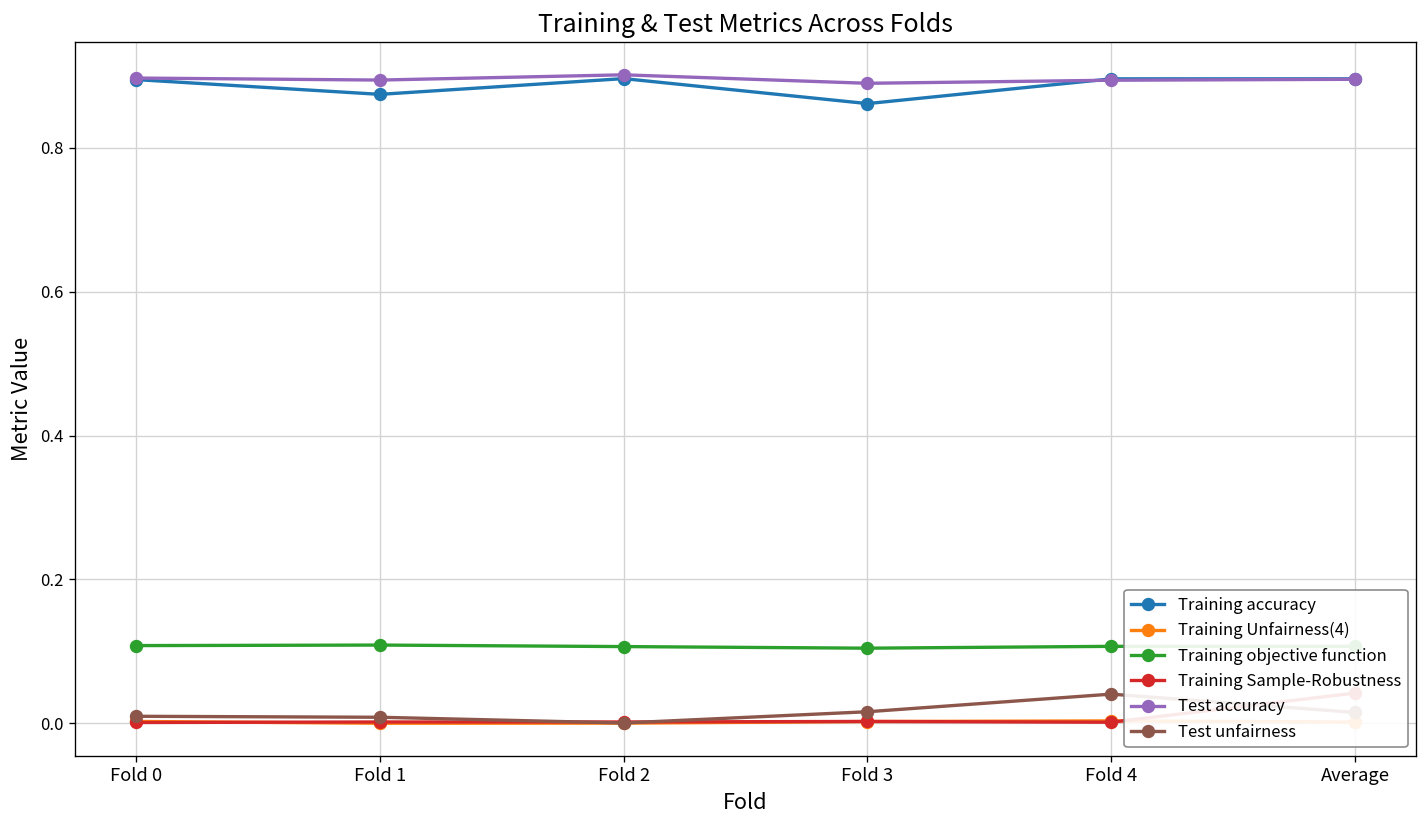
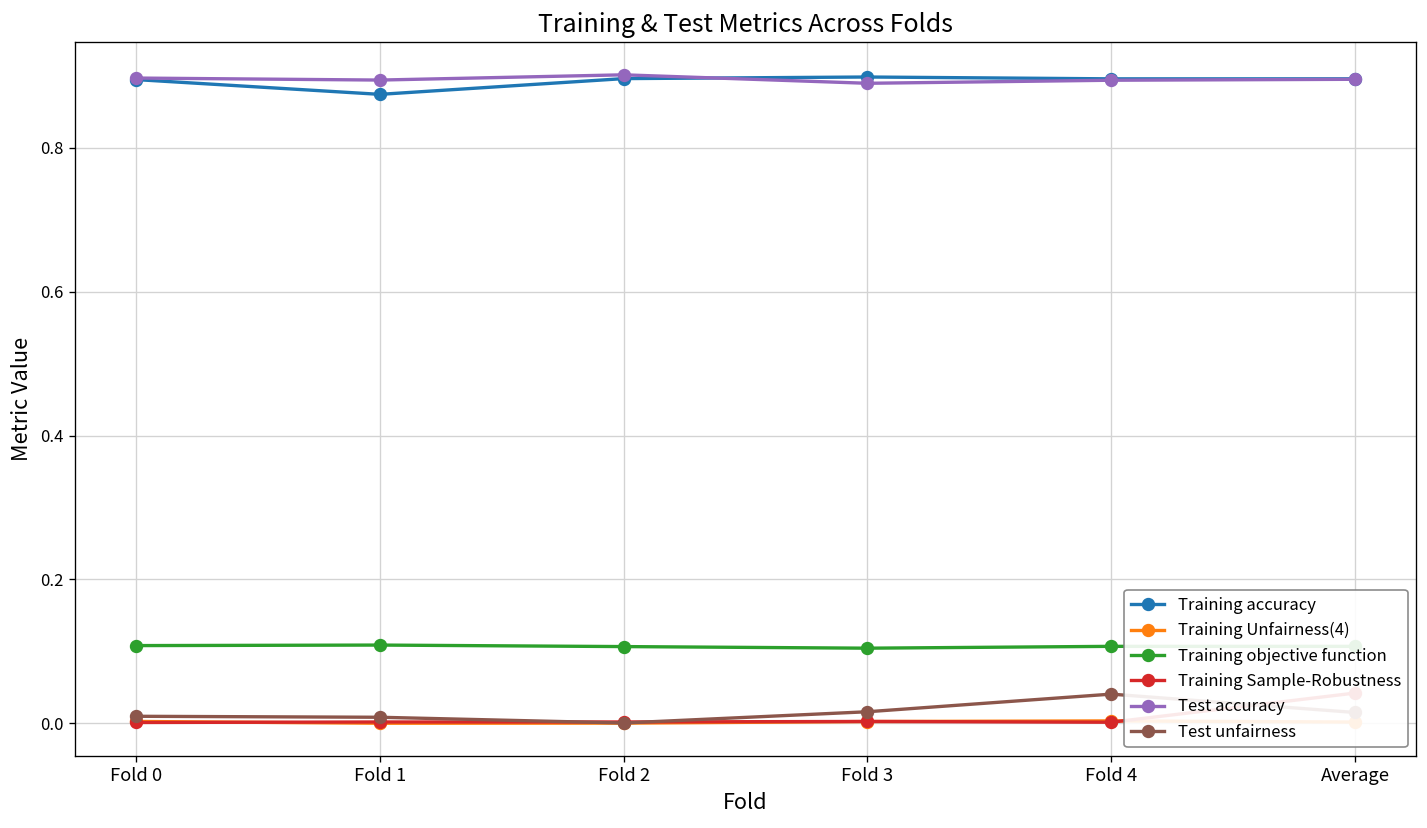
  {
    "Training accuracy": {
      "Fold 1": 0.87,
      "Fold 2": 0.90,
-     "Fold 3": 0.86
+     "Fold 3": 0.90
    },
    "Training objective function": {
      "Fold 0": 0.11,
      "Fold 1": 0.11,
      "Fold 2": 0.11,
      "Fold 3": 0.10,
      "Fold 4": 0.11
    },
    "Test accuracy": {
      "Fold 1": 0.89,
      "Fold 2": 0.90,
      "Fold 3": 0.89
    },
    "Test unfairness": {
      "Fold 0": 0.01,
      "Fold 1": 0.01,
      "Fold 3": 0.02,
      "Fold 4": 0.04
    }
  }
